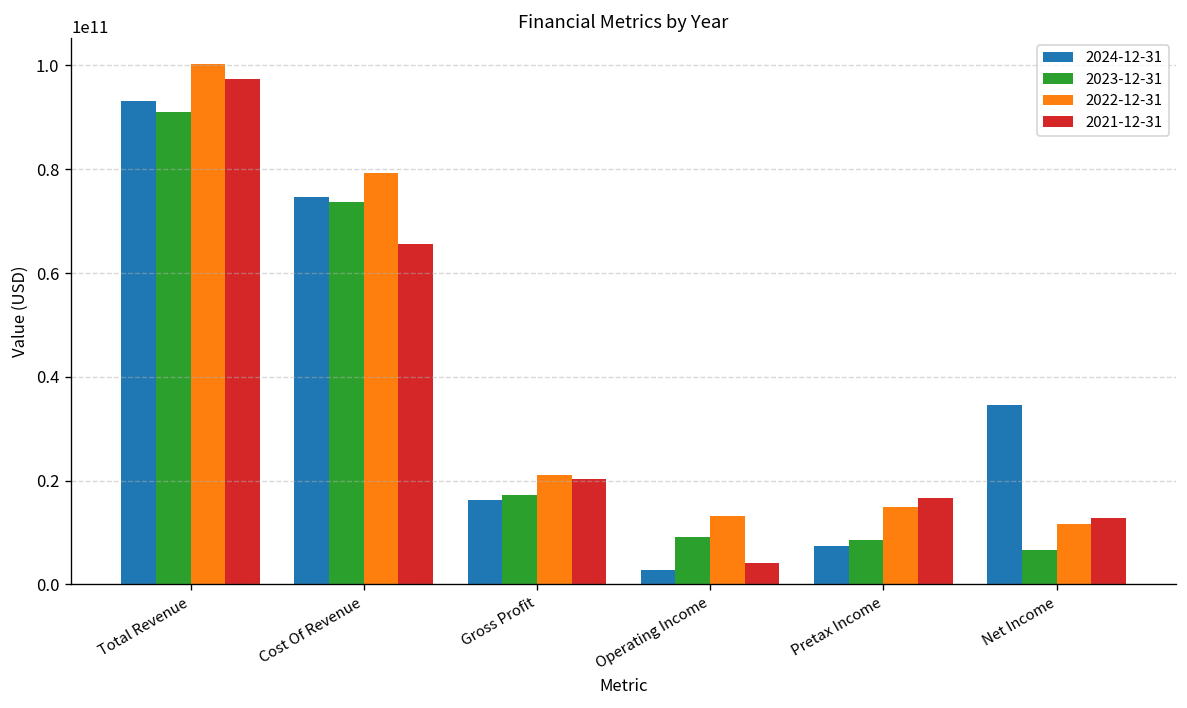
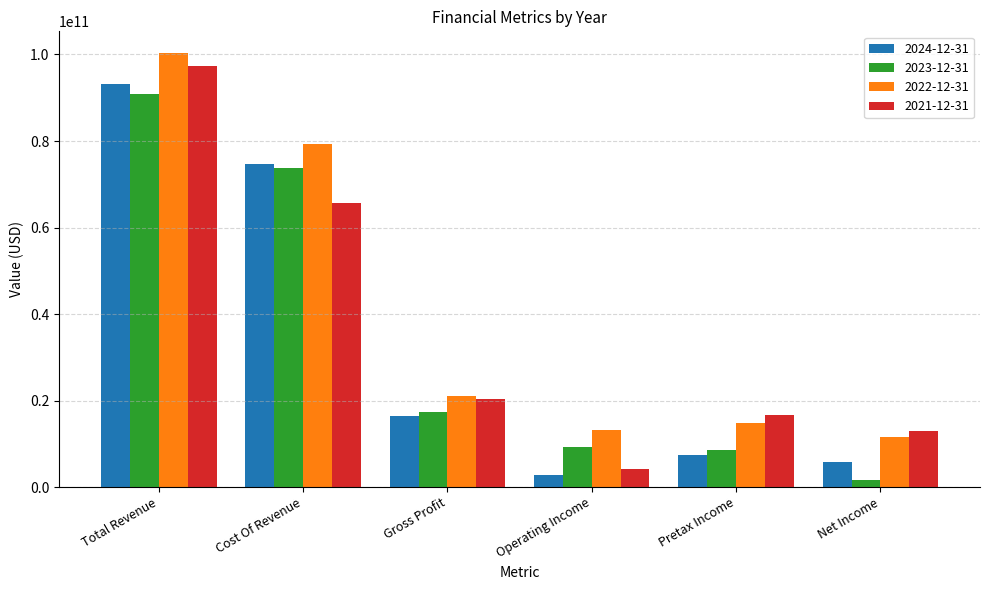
  {
    "2024-12-31": {
      "Total Revenue": 93000000000,
      "Cost Of Revenue": 75000000000,
      "Gross Profit": 16000000000,
      "Operating Income": 3000000000,
      "Pretax Income": 7000000000,
-     "Net Income": 35000000000
+     "Net Income": 6000000000
    },
    "2023-12-31": {
      "Total Revenue": 91000000000,
      "Cost Of Revenue": 74000000000,
      "Gross Profit": 17000000000,
      "Operating Income": 9000000000,
      "Pretax Income": 9000000000,
-     "Net Income": 7000000000
+     "Net Income": 2000000000
    },
    "2022-12-31": {
      "Total Revenue": 100000000000,
      "Cost Of Revenue": 79000000000,
      "Gross Profit": 21000000000,
      "Operating Income": 13000000000,
      "Pretax Income": 15000000000,
      "Net Income": 12000000000
    },
    "2021-12-31": {
      "Total Revenue": 97000000000,
      "Cost Of Revenue": 66000000000,
      "Gross Profit": 20000000000,
      "Operating Income": 4000000000,
      "Pretax Income": 17000000000,
      "Net Income": 13000000000
    }
  }
